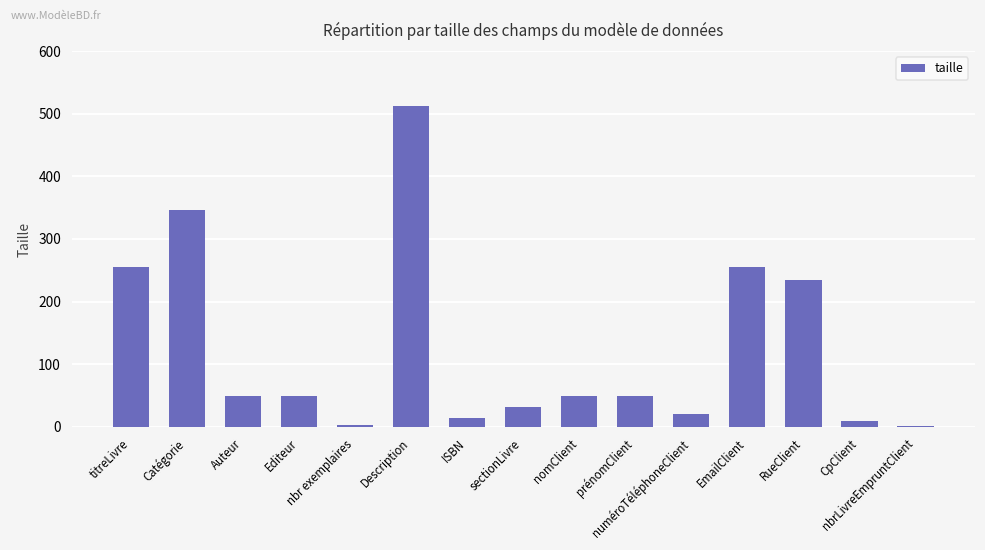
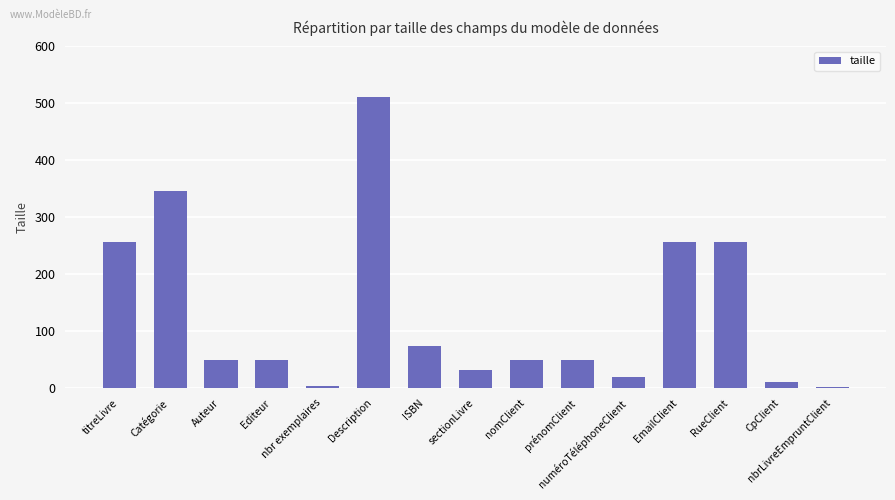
  {
    "titreLivre": 260,
    "Catégorie": 350,
    "Auteur": 50,
    "Editeur": 50,
    "Description": 510,
-   "ISBN": 20,
+   "ISBN": 70,
    "sectionLivre": 30,
    "nomClient": 50,
    "prénomClient": 50,
    "numéroTéléphoneClient": 20,
    "EmailClient": 260,
-   "RueClient": 240,
+   "RueClient": 260,
    "CpClient": 10
  }
